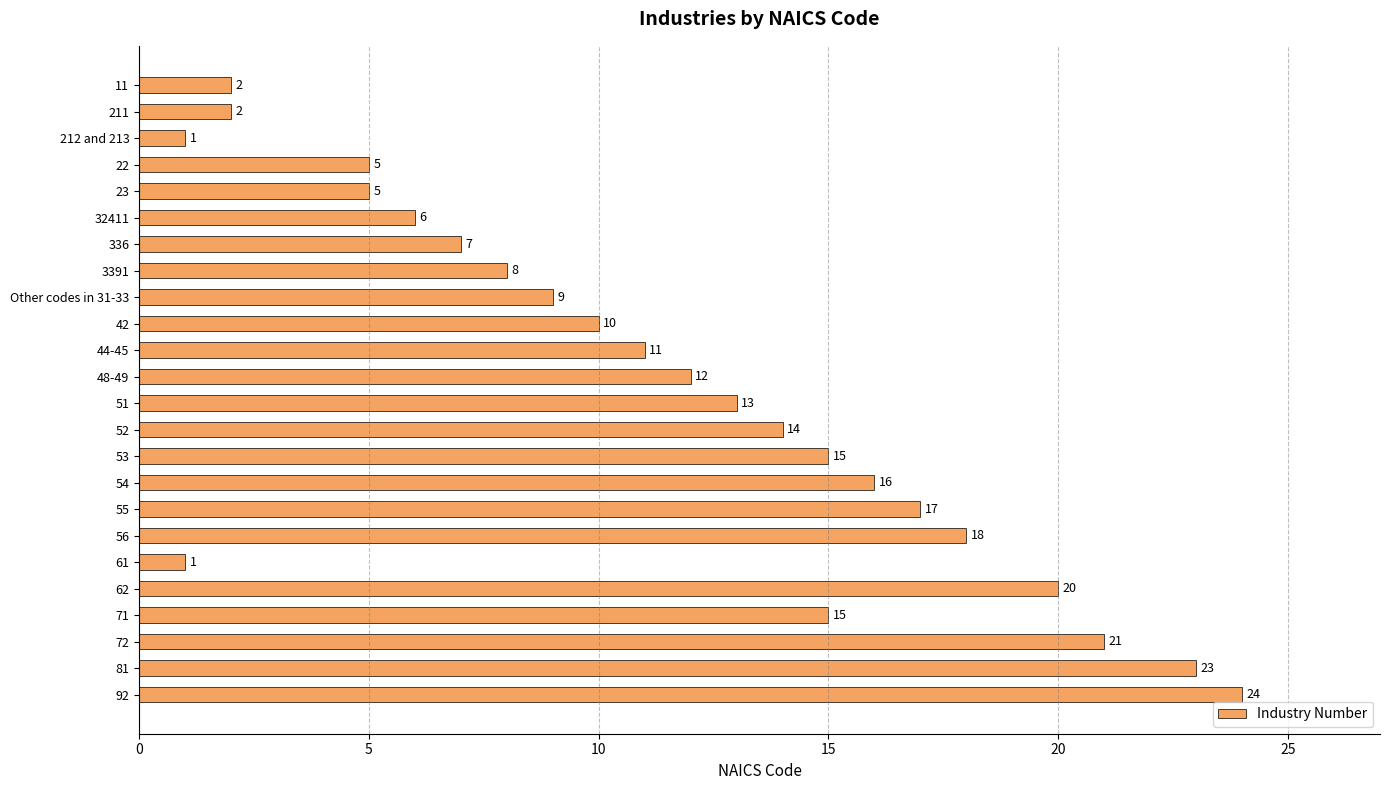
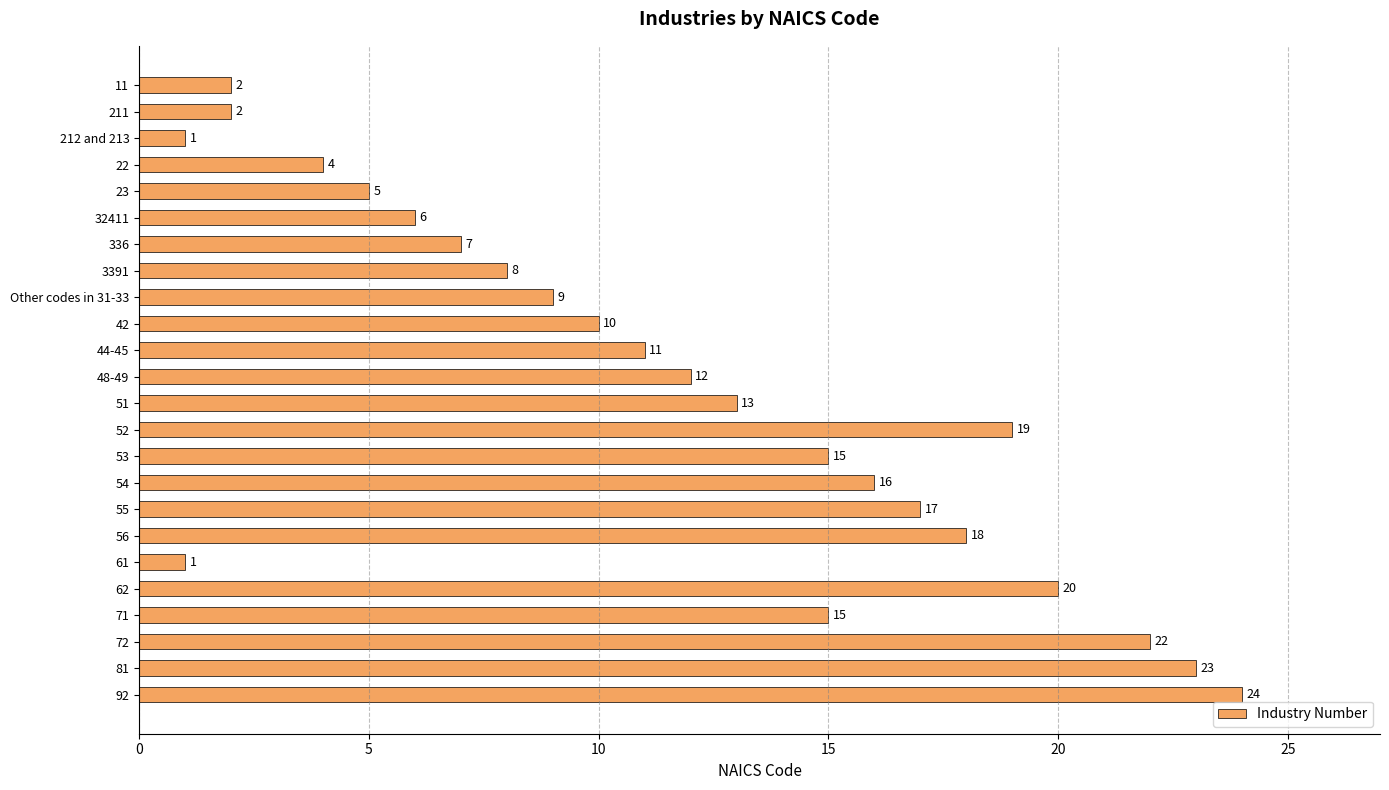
  {
    "11": 2,
    "211": 2,
    "212 and 213": 1,
-   "22": 5,
+   "22": 4,
    "23": 5,
    "32411": 6,
    "336": 7,
    "3391": 8,
    "Other codes in 31-33": 9,
    "42": 10,
    "44-45": 11,
    "48-49": 12,
    "51": 13,
-   "52": 14,
+   "52": 19,
    "53": 15,
    "54": 16,
    "55": 17,
    "56": 18,
    "61": 1,
    "62": 20,
    "71": 15,
-   "72": 21,
+   "72": 22,
    "81": 23,
    "92": 24
  }
